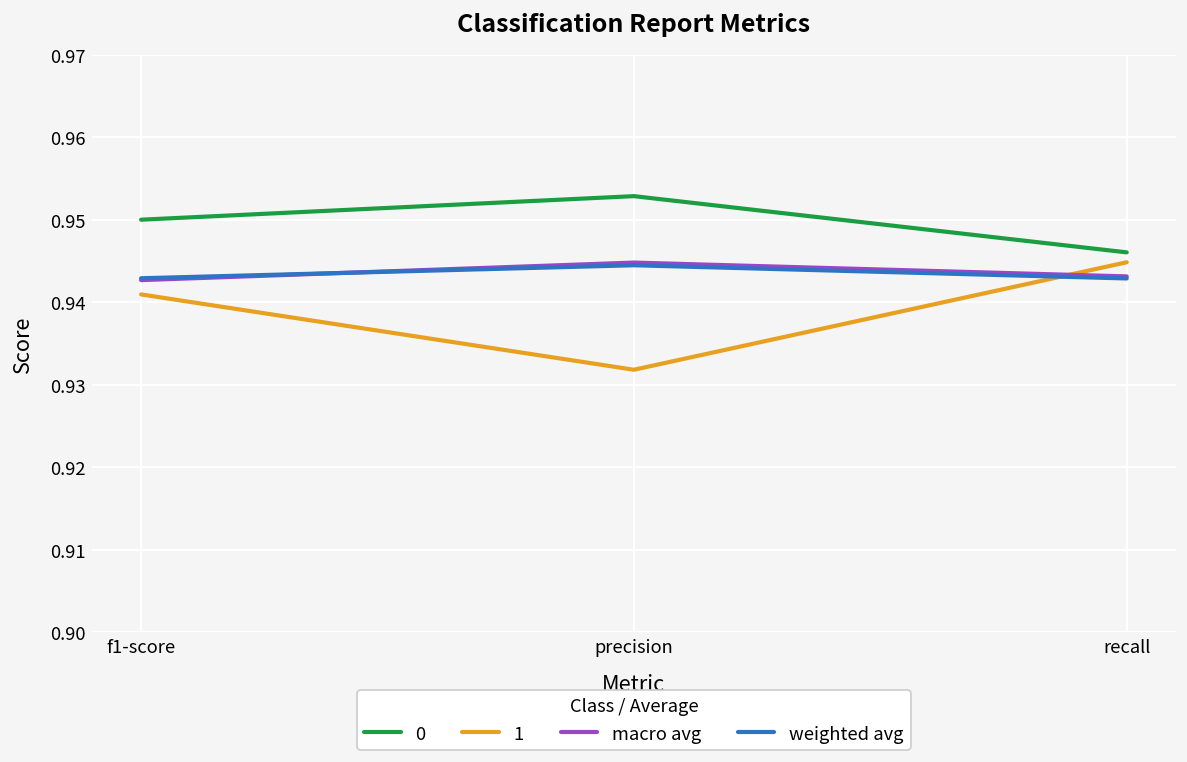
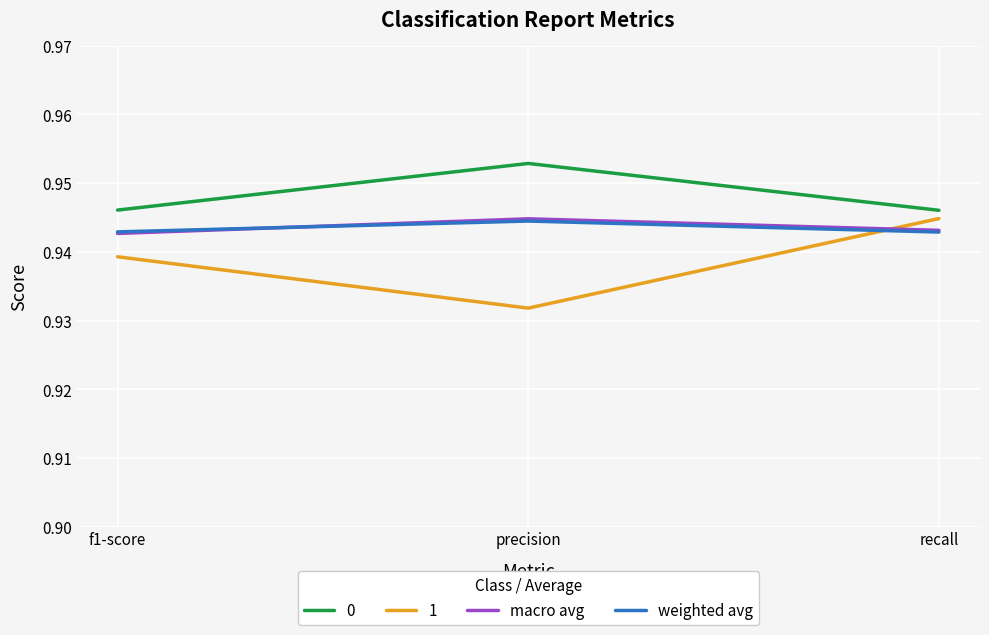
  {
    "0": {
-     "f1-score": 0.950,
+     "f1-score": 0.946,
      "precision": 0.953,
      "recall": 0.946
    },
    "1": {
-     "f1-score": 0.941,
+     "f1-score": 0.939,
      "precision": 0.932,
      "recall": 0.945
    }
  }
